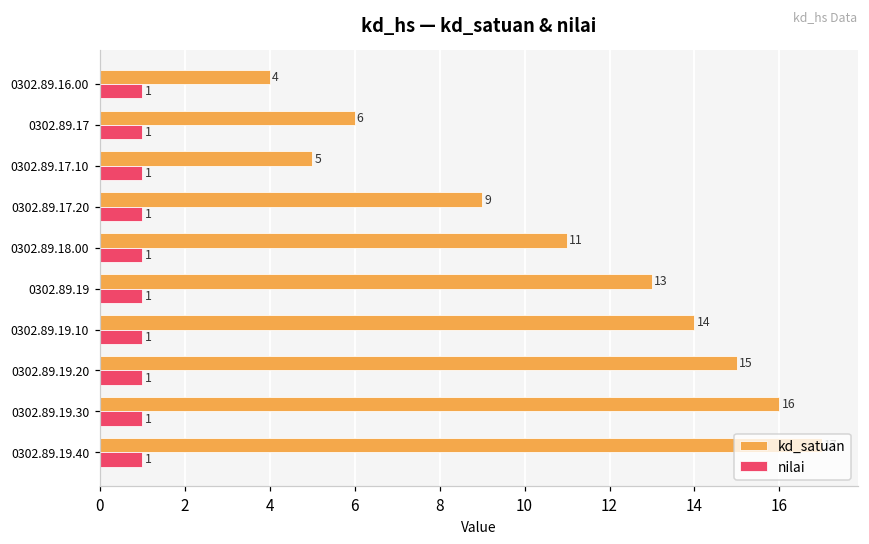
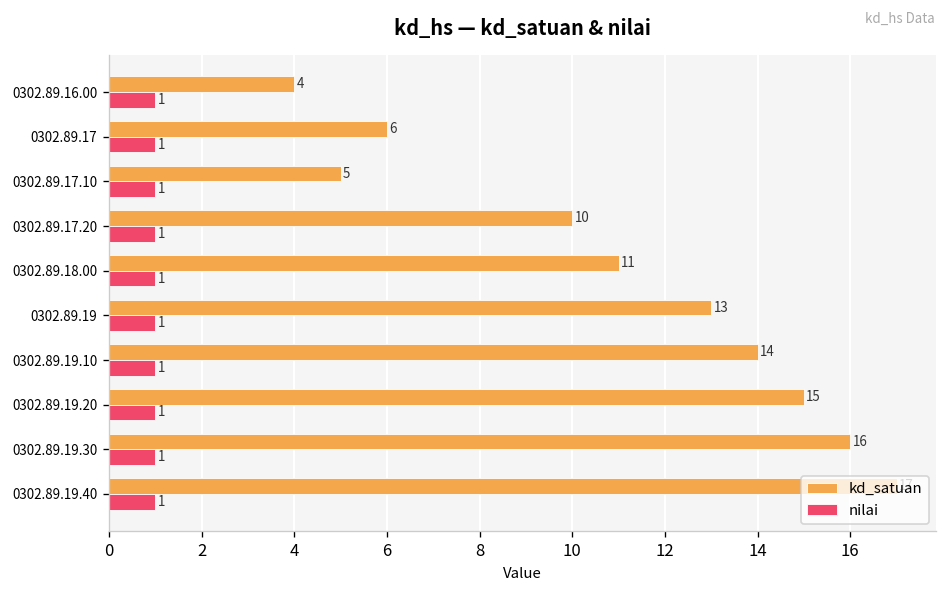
  {
    "kd_satuan": {
      "0302.89.16.00": 4,
      "0302.89.17": 6,
      "0302.89.17.10": 5,
-     "0302.89.17.20": 9,
+     "0302.89.17.20": 10,
      "0302.89.18.00": 11,
      "0302.89.19": 13,
      "0302.89.19.10": 14,
      "0302.89.19.20": 15,
      "0302.89.19.30": 16
    },
    "nilai": {
      "0302.89.16.00": 1,
      "0302.89.17": 1,
      "0302.89.17.10": 1,
      "0302.89.17.20": 1,
      "0302.89.18.00": 1,
      "0302.89.19": 1,
      "0302.89.19.10": 1,
      "0302.89.19.20": 1,
      "0302.89.19.30": 1,
      "0302.89.19.40": 1
    }
  }
